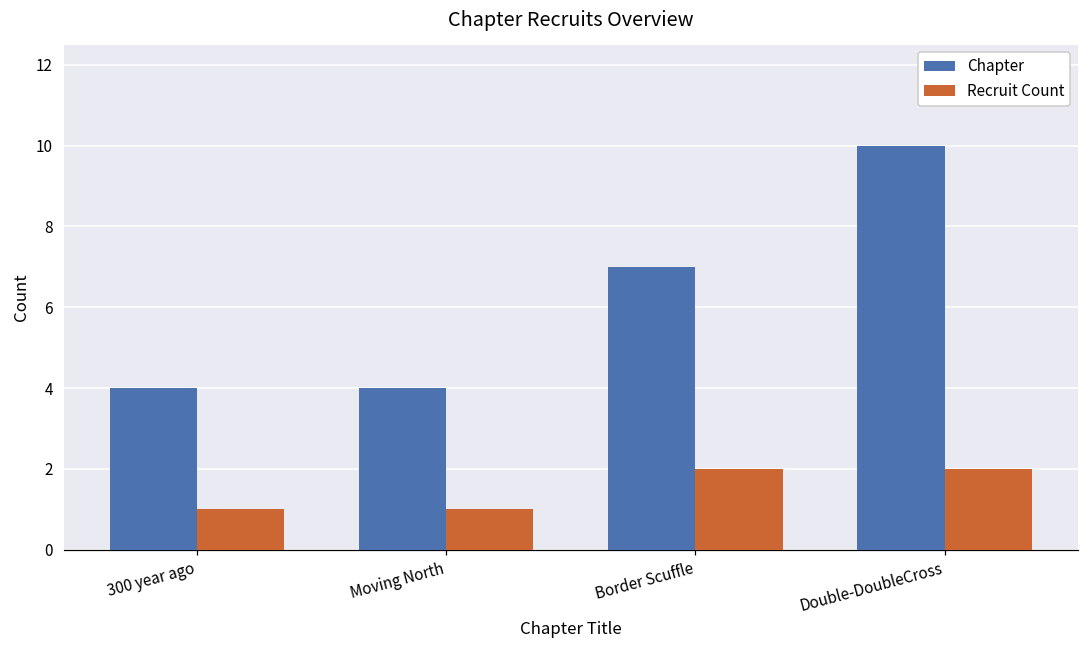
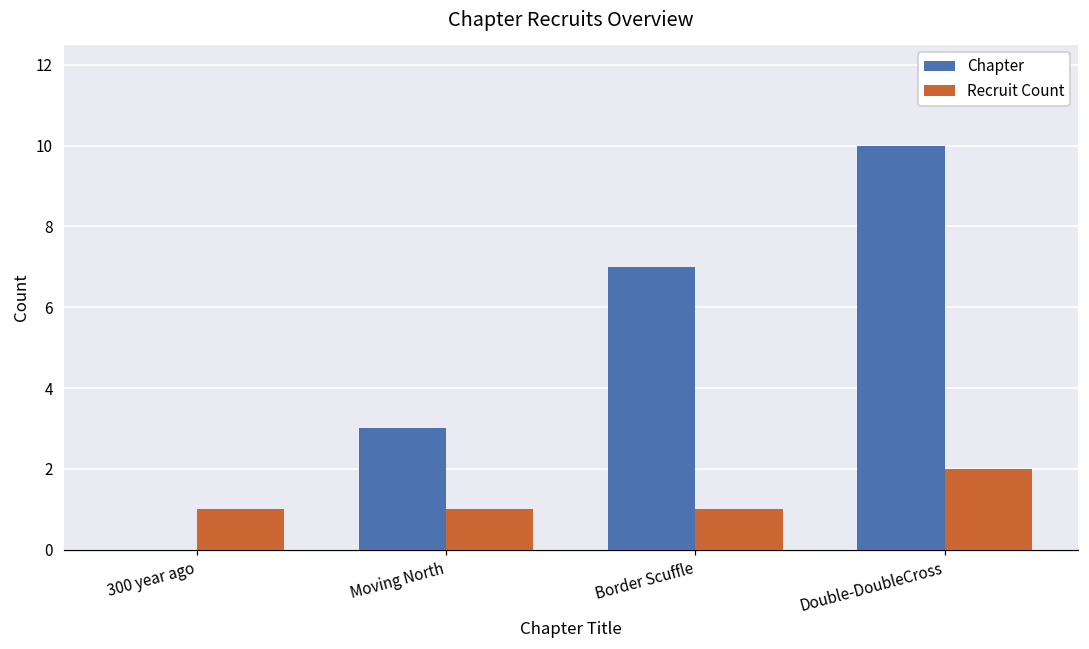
  {
    "Chapter": {
-     "300 year ago": 4,
-     "Moving North": 4,
+     "300 year ago": 0,
+     "Moving North": 3,
      "Border Scuffle": 7,
      "Double-DoubleCross": 10
    },
    "Recruit Count": {
      "300 year ago": 1,
      "Moving North": 1,
-     "Border Scuffle": 2,
+     "Border Scuffle": 1,
      "Double-DoubleCross": 2
    }
  }
